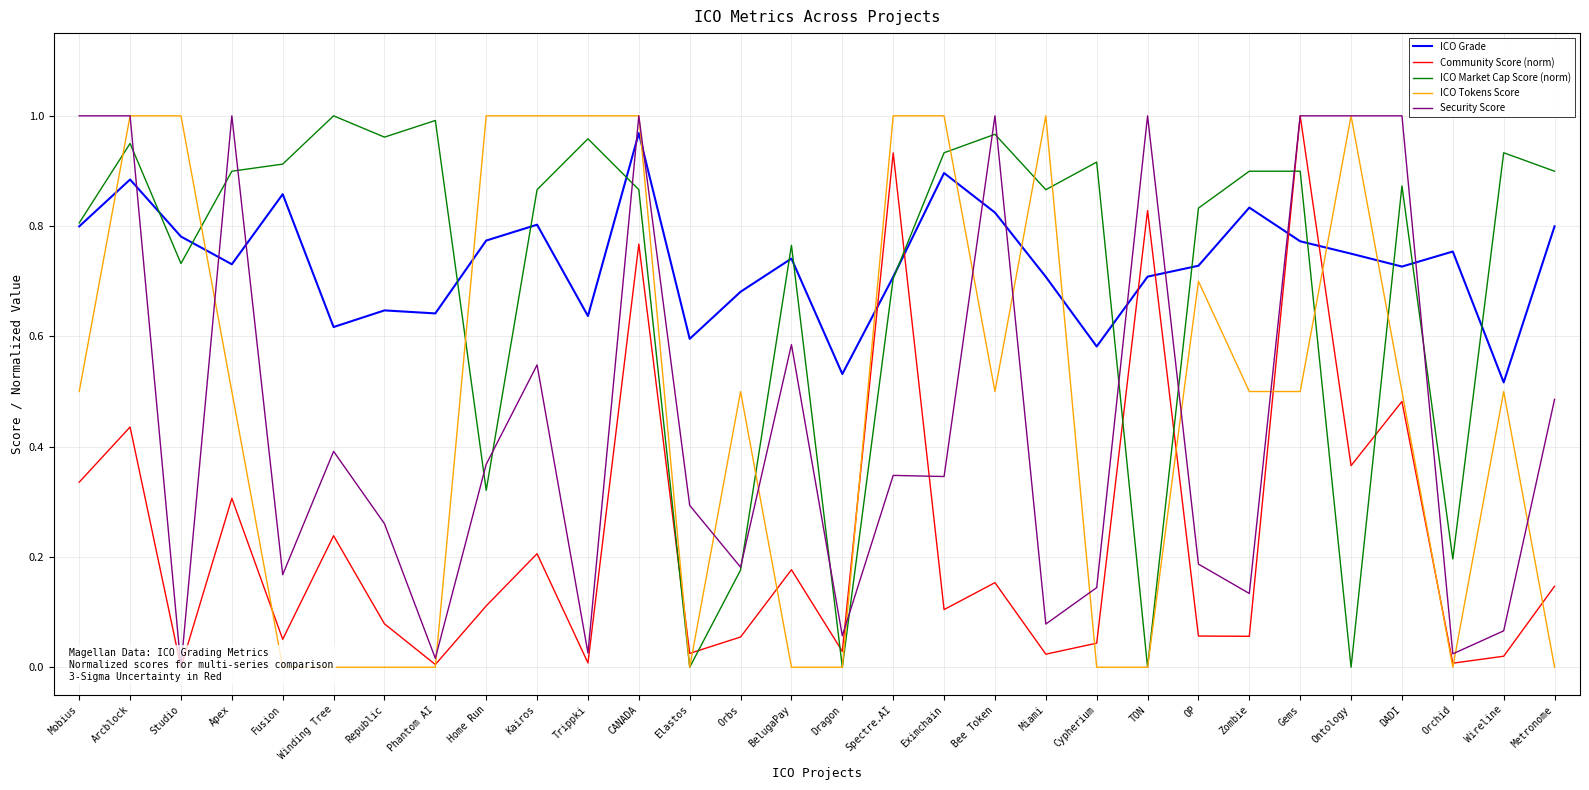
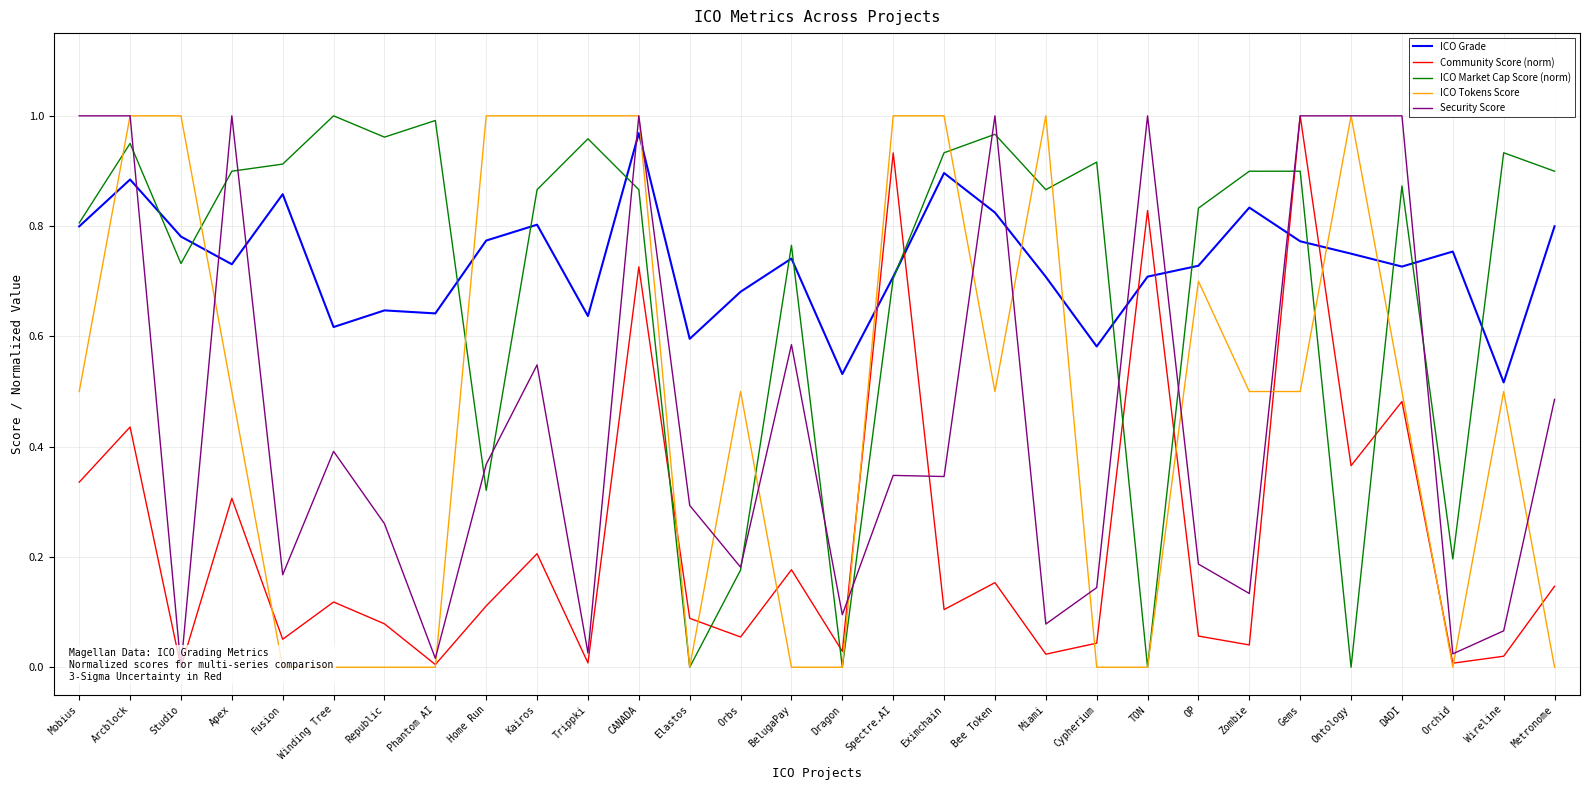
  {
    "ICO Grade": {
      "Mobius": 0.80,
      "Arcblock": 0.88,
      "Studio": 0.78,
      "Apex": 0.73,
      "Fusion": 0.86,
      "Winding Tree": 0.62,
      "Republic": 0.65,
      "Phantom AI": 0.64,
      "Home Run": 0.77,
      "Kairos": 0.80,
      "Trippki": 0.64,
      "CANADA": 0.97,
      "Elastos": 0.60,
      "Orbs": 0.68,
      "BelugaPay": 0.74,
      "Dragon": 0.53,
      "Eximchain": 0.90,
      "Bee Token": 0.82,
      "Miami": 0.71,
      "Cypherium": 0.58,
      "TON": 0.71,
      "OP": 0.73,
      "Zombie": 0.83,
      "Gems": 0.77,
      "Ontology": 0.75,
      "DADI": 0.73,
      "Orchid": 0.75,
      "Wireline": 0.52,
      "Metronome": 0.80
    },
    "Community Score (norm)": {
      "Mobius": 0.34,
      "Arcblock": 0.44,
      "Apex": 0.31,
      "Fusion": 0.05,
-     "Winding Tree": 0.24,
+     "Winding Tree": 0.12,
      "Republic": 0.08,
      "Phantom AI": 0.00,
      "Home Run": 0.11,
      "Kairos": 0.21,
      "Trippki": 0.01,
-     "CANADA": 0.77,
-     "Elastos": 0.03,
+     "CANADA": 0.73,
+     "Elastos": 0.09,
      "Orbs": 0.05,
      "BelugaPay": 0.18,
      "Dragon": 0.03,
      "Spectre.AI": 0.93,
      "Eximchain": 0.10,
      "Bee Token": 0.15,
      "Miami": 0.02,
      "Cypherium": 0.04,
      "TON": 0.83,
      "OP": 0.06,
-     "Zombie": 0.06,
+     "Zombie": 0.04,
      "Ontology": 0.37,
      "DADI": 0.48,
      "Orchid": 0.01,
      "Wireline": 0.02,
      "Metronome": 0.15
    },
    "ICO Market Cap Score (norm)": {
      "Mobius": 0.81,
      "Arcblock": 0.95,
      "Studio": 0.73,
      "Apex": 0.90,
      "Fusion": 0.91,
      "Winding Tree": 1.00,
      "Republic": 0.96,
      "Phantom AI": 0.99,
      "Home Run": 0.32,
      "Kairos": 0.87,
      "Trippki": 0.96,
      "CANADA": 0.87,
      "Orbs": 0.18,
      "BelugaPay": 0.77,
      "Eximchain": 0.93,
      "Bee Token": 0.97,
      "Miami": 0.87,
      "Cypherium": 0.92,
      "OP": 0.83,
      "Zombie": 0.90,
      "Gems": 0.90,
      "Ontology": 0.00,
      "DADI": 0.87,
      "Orchid": 0.20,
      "Wireline": 0.93,
      "Metronome": 0.90
    },
    "ICO Tokens Score": {
      "Mobius": 0.50,
      "Studio": 1.00,
      "Apex": 0.50,
      "Republic": 0.00,
      "Phantom AI": 0.00,
      "Home Run": 1.00,
      "Kairos": 1.00,
      "Trippki": 1.00,
      "Orbs": 0.50,
      "BelugaPay": 0.00,
      "Spectre.AI": 1.00,
      "Eximchain": 1.00,
      "Bee Token": 0.50,
      "Miami": 1.00,
      "Cypherium": 0.00,
      "OP": 0.70,
      "Zombie": 0.50,
      "Gems": 0.50,
      "DADI": 0.50,
      "Orchid": 0.00,
      "Wireline": 0.50,
      "Metronome": 0.00
    },
    "Security Score": {
      "Mobius": 1.00,
      "Apex": 1.00,
      "Fusion": 0.17,
      "Winding Tree": 0.39,
      "Republic": 0.26,
      "Phantom AI": 0.02,
      "Home Run": 0.37,
      "Kairos": 0.55,
      "Trippki": 0.03,
      "Elastos": 0.29,
      "Orbs": 0.18,
      "BelugaPay": 0.59,
-     "Dragon": 0.06,
+     "Dragon": 0.10,
      "Spectre.AI": 0.35,
      "Eximchain": 0.35,
      "Bee Token": 1.00,
      "Miami": 0.08,
      "Cypherium": 0.14,
      "TON": 1.00,
      "OP": 0.19,
      "Zombie": 0.13,
      "DADI": 1.00,
      "Orchid": 0.02,
      "Wireline": 0.07,
      "Metronome": 0.49
    }
  }
